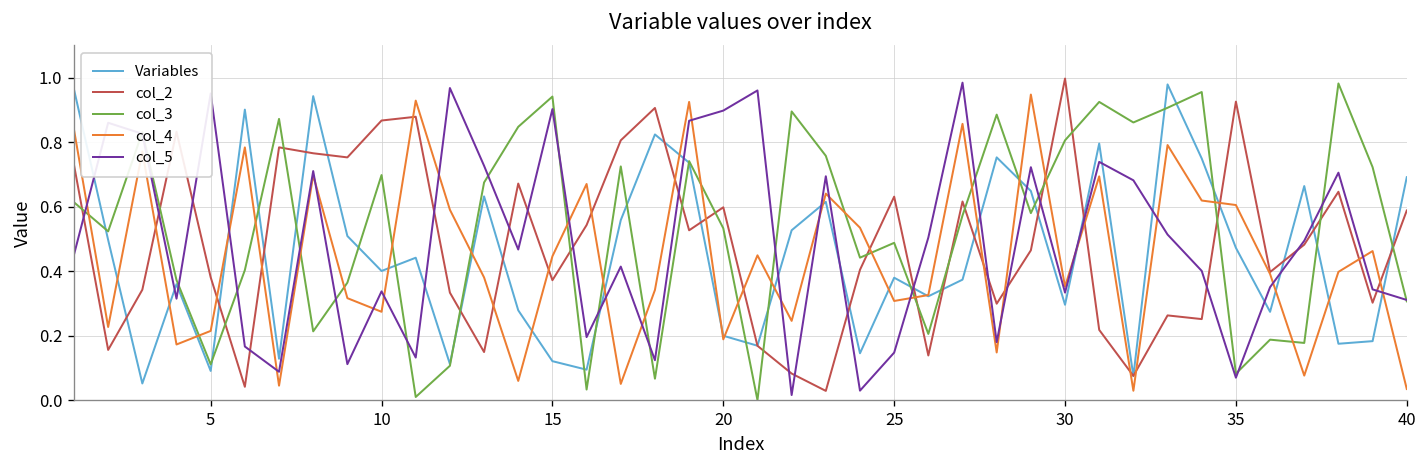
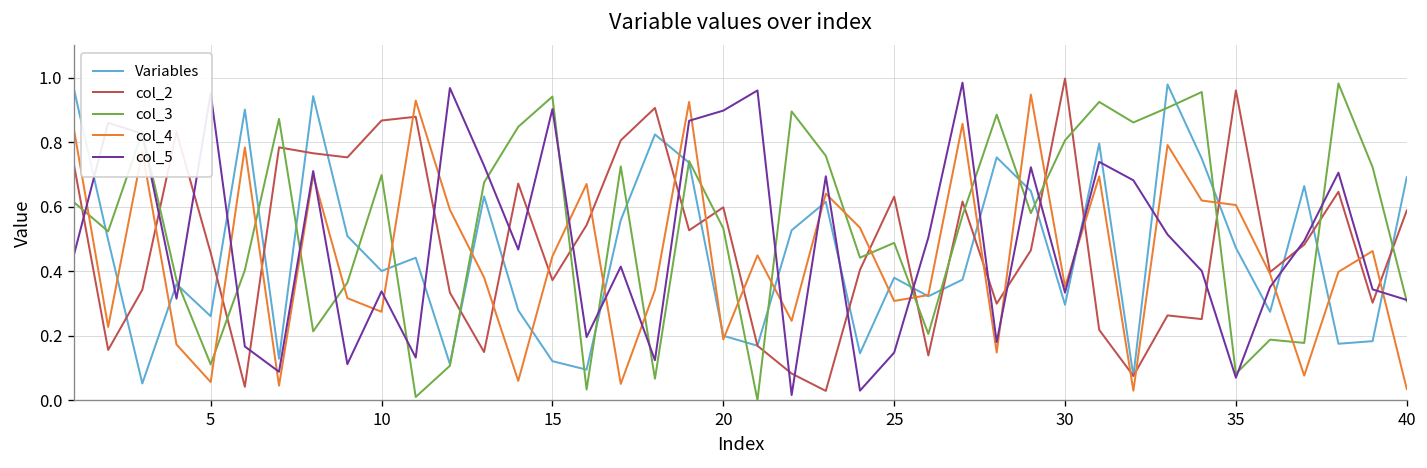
  {
    "Variables": {
-     "5": 0.09,
+     "5": 0.26,
      "10": 0.40,
      "15": 0.12,
      "20": 0.20,
      "25": 0.38,
      "30": 0.30,
      "35": 0.47,
      "40": 0.69
    },
    "col_2": {
-     "5": 0.38,
+     "5": 0.46,
      "10": 0.87,
      "15": 0.37,
      "20": 0.60,
      "25": 0.63,
      "30": 1.00,
-     "35": 0.93,
+     "35": 0.96,
      "40": 0.59
    },
    "col_3": {
      "5": 0.11,
      "10": 0.70,
      "15": 0.94,
      "20": 0.53,
      "25": 0.49,
      "30": 0.81,
      "35": 0.08
    },
    "col_4": {
-     "5": 0.22,
+     "5": 0.06,
      "10": 0.27,
      "15": 0.45,
      "20": 0.19,
      "25": 0.31,
      "30": 0.35,
      "35": 0.61,
      "40": 0.04
    },
    "col_5": {
      "10": 0.34,
      "15": 0.90,
      "20": 0.90,
      "25": 0.15,
      "30": 0.33,
      "35": 0.07
    }
  }
